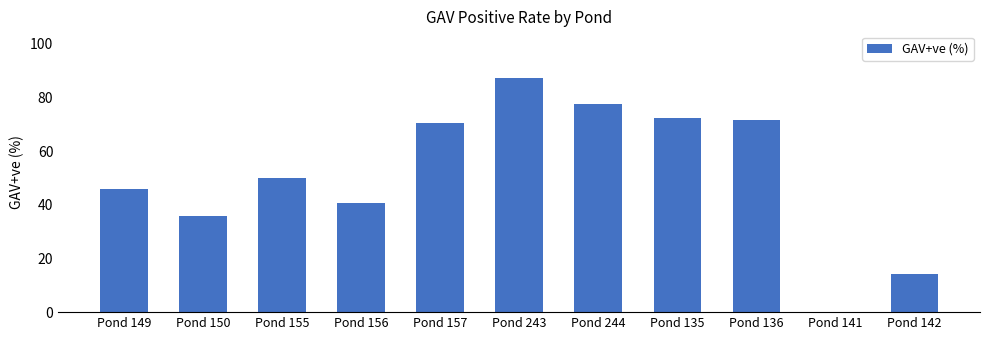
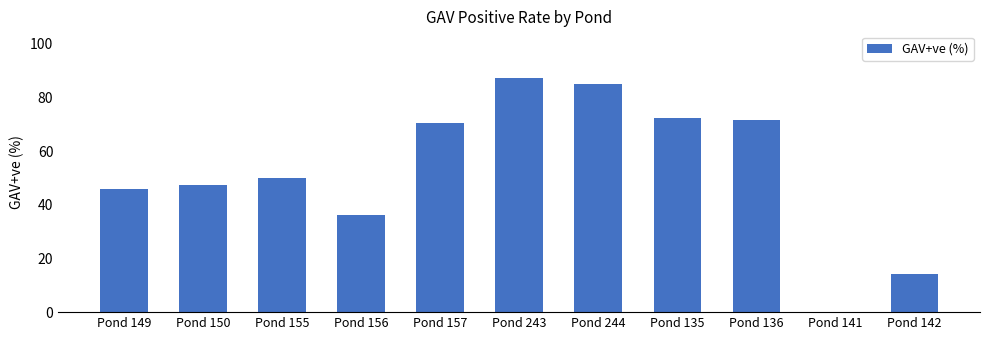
  {
    "Pond 149": 46,
-   "Pond 150": 36,
+   "Pond 150": 47,
    "Pond 155": 50,
-   "Pond 156": 41,
+   "Pond 156": 36,
    "Pond 157": 70,
    "Pond 243": 87,
-   "Pond 244": 78,
+   "Pond 244": 85,
    "Pond 135": 72,
    "Pond 136": 72,
    "Pond 141": 0,
    "Pond 142": 14
  }
